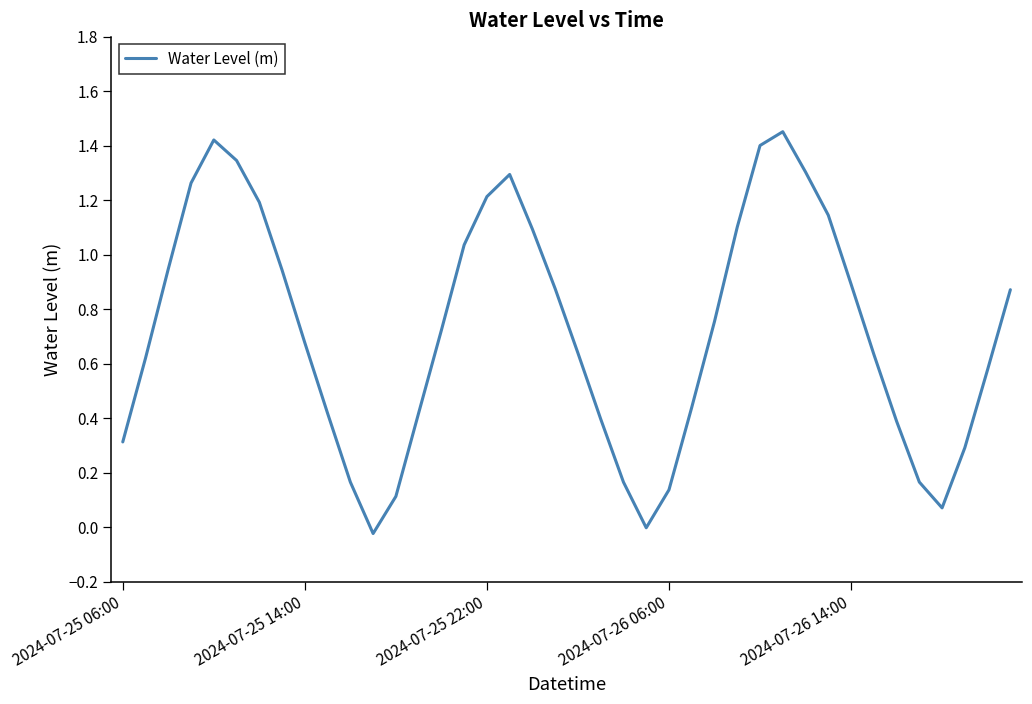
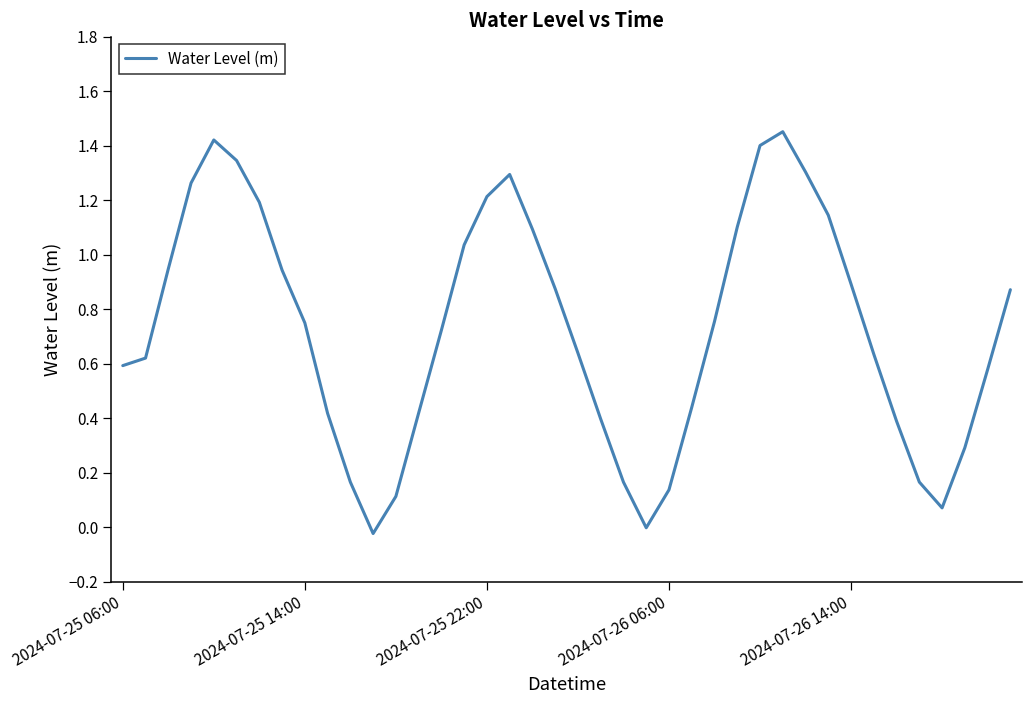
  {
-   "2024-07-25 06:00": 0.31,
-   "2024-07-25 14:00": 0.68,
+   "2024-07-25 06:00": 0.59,
+   "2024-07-25 14:00": 0.75,
    "2024-07-25 22:00": 1.21,
    "2024-07-26 06:00": 0.14,
    "2024-07-26 14:00": 0.89
  }
